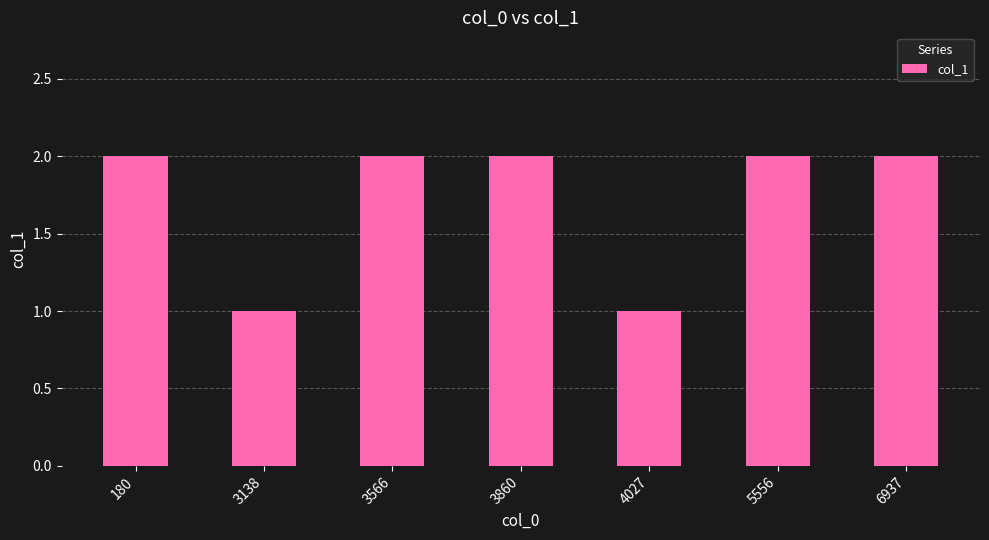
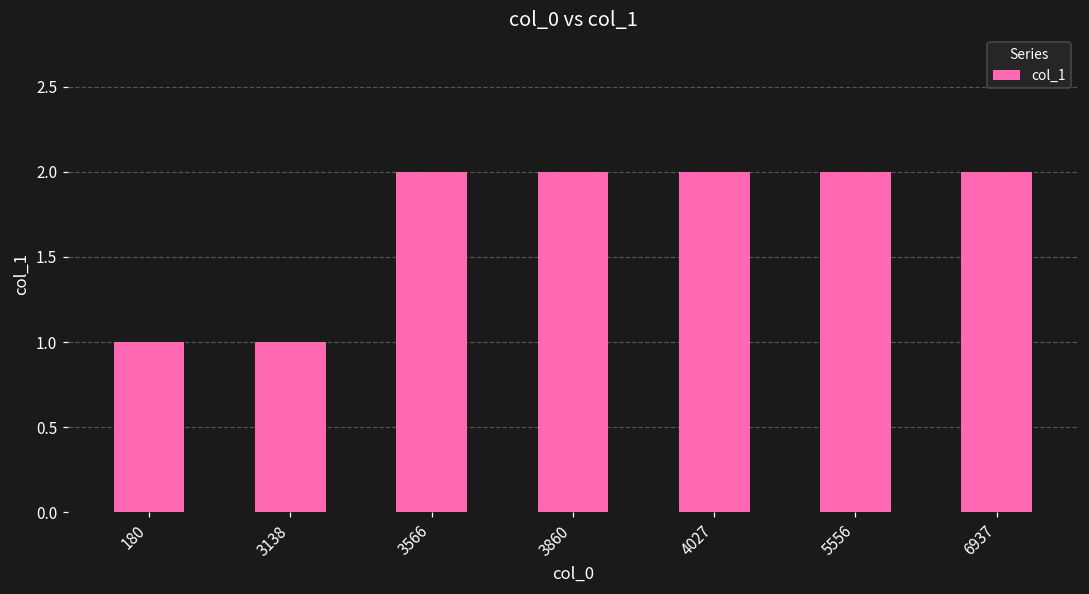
  {
-   "180": 2,
+   "180": 1,
    "3138": 1,
    "3566": 2,
    "3860": 2,
-   "4027": 1,
+   "4027": 2,
    "5556": 2,
    "6937": 2
  }
